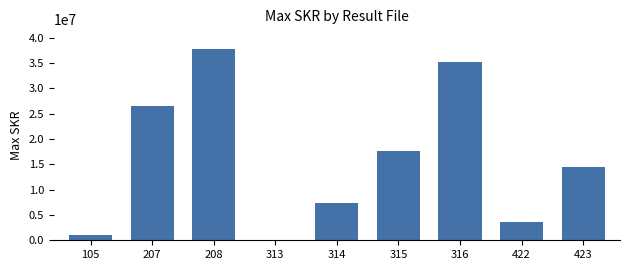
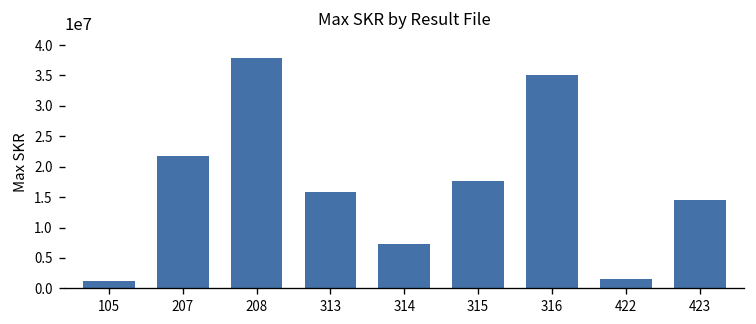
  {
    "105": 1000000,
-   "207": 27000000,
+   "207": 22000000,
    "208": 38000000,
-   "313": 0,
+   "313": 16000000,
    "314": 7000000,
    "315": 18000000,
    "316": 35000000,
-   "422": 4000000,
+   "422": 2000000,
    "423": 15000000
  }
